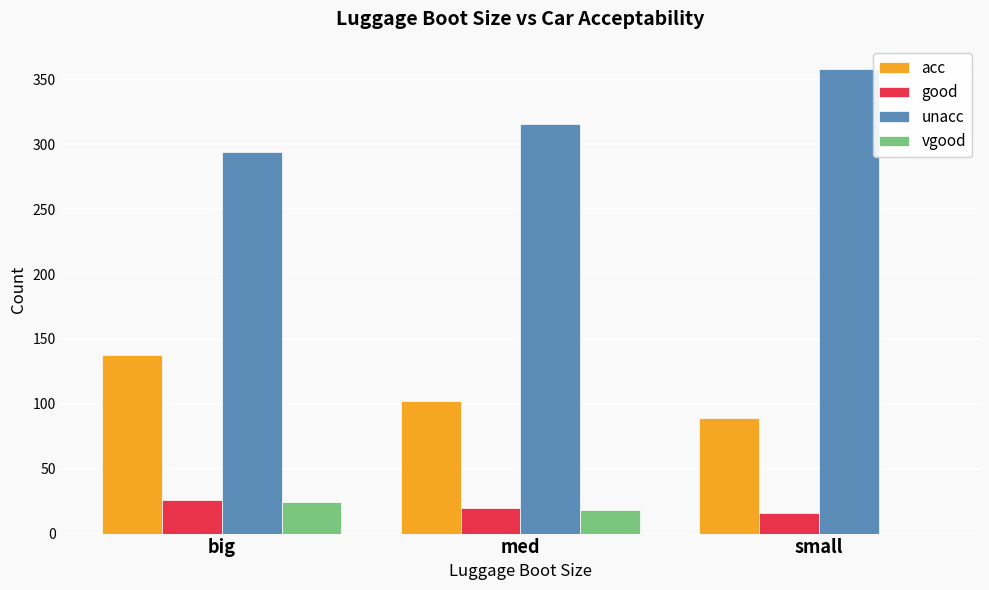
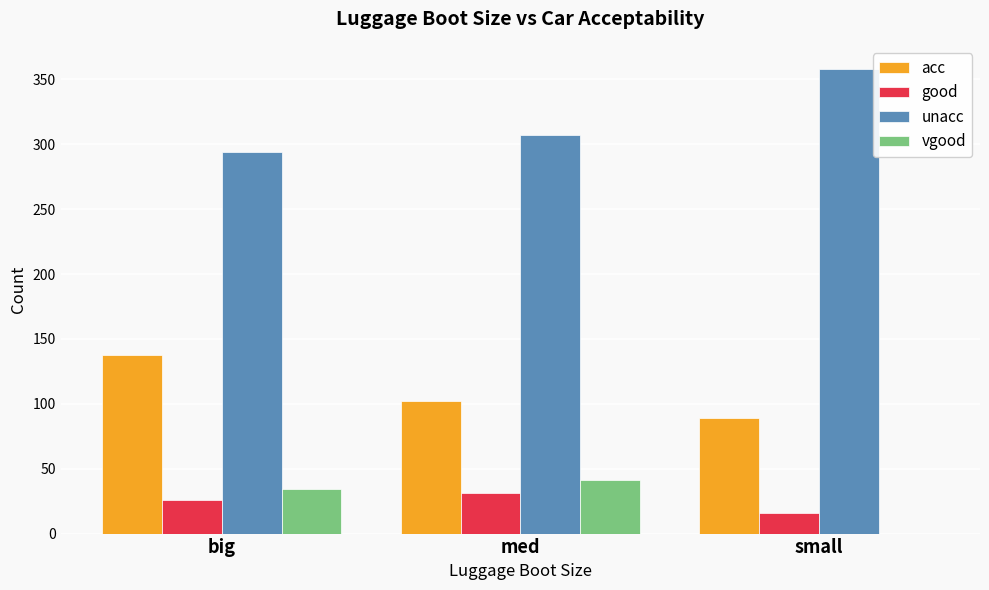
  {
    "acc": {
      "big": 138,
      "med": 102,
      "small": 89
    },
    "good": {
      "big": 26,
-     "med": 20,
+     "med": 31,
      "small": 16
    },
    "unacc": {
      "big": 294,
-     "med": 316,
+     "med": 307,
      "small": 358
    },
    "vgood": {
-     "big": 24,
-     "med": 18,
+     "big": 34,
+     "med": 41,
      "small": 0
    }
  }
